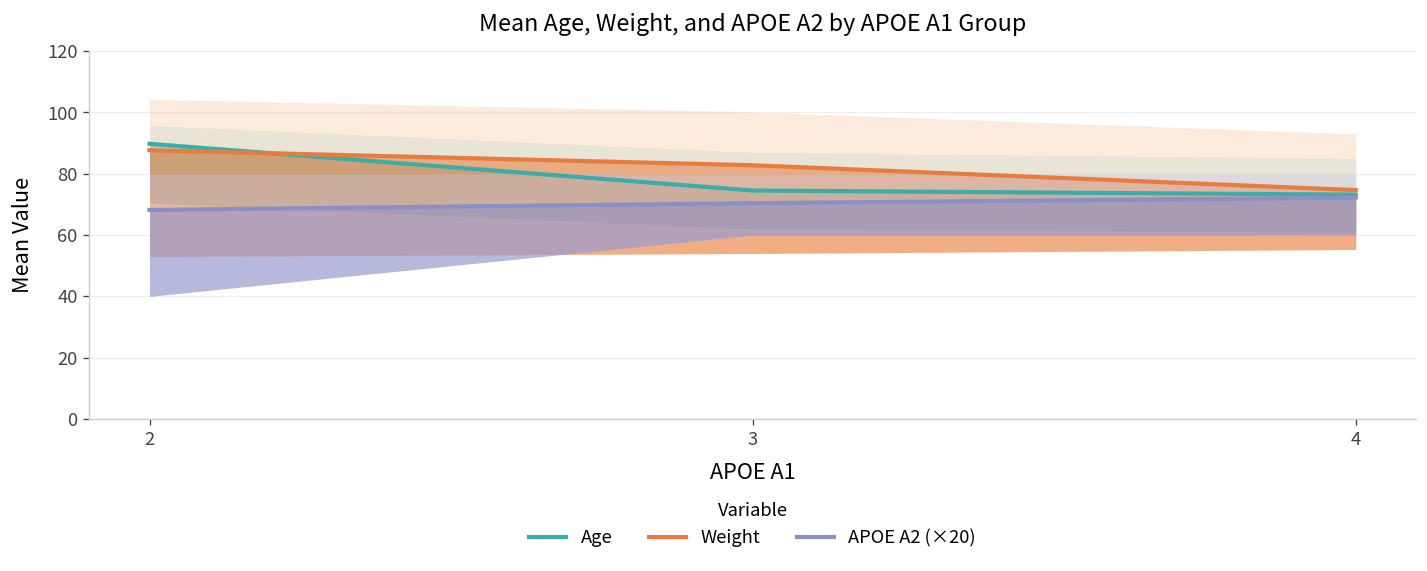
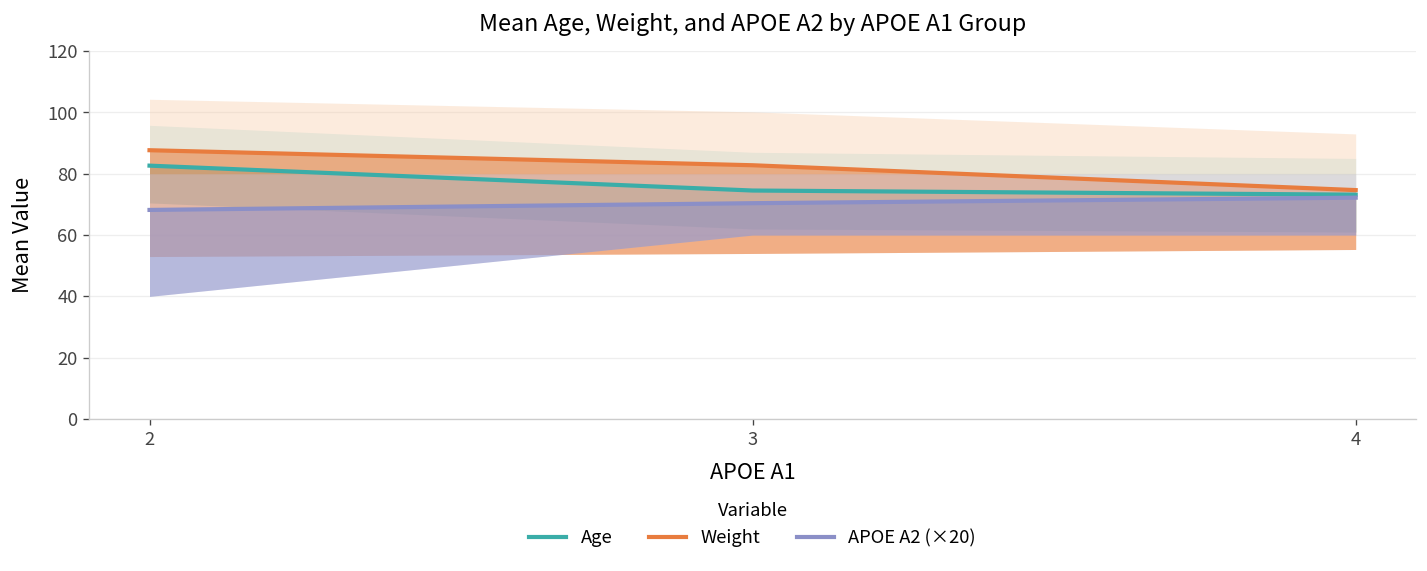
  {
    "Age": {
-     "2": 90,
+     "2": 83,
      "3": 75
    },
    "Weight": {
      "2": 88,
      "3": 83,
      "4": 75
    },
    "APOE A2 (×20)": {
      "2": 68,
      "3": 70
    }
  }
